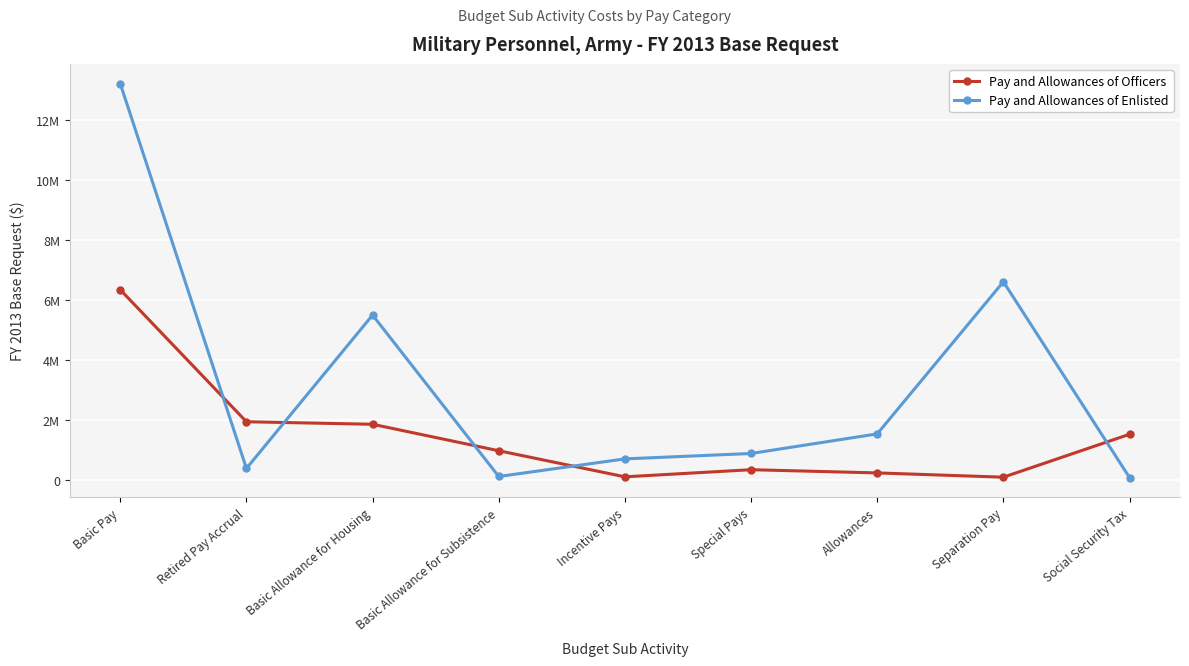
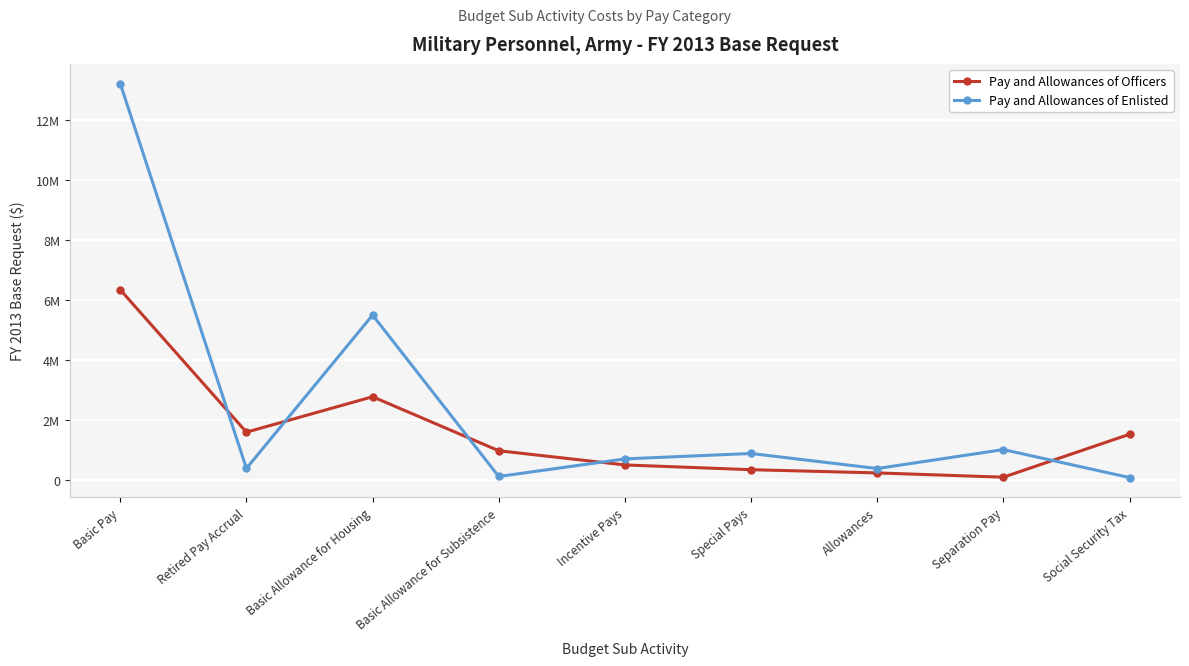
  {
    "Pay and Allowances of Officers": {
      "Basic Pay": 6300000,
-     "Retired Pay Accrual": 1900000,
-     "Basic Allowance for Housing": 1900000,
+     "Retired Pay Accrual": 1600000,
+     "Basic Allowance for Housing": 2800000,
      "Basic Allowance for Subsistence": 1000000,
-     "Incentive Pays": 100000,
+     "Incentive Pays": 500000,
      "Special Pays": 300000,
      "Allowances": 200000,
      "Separation Pay": 100000,
      "Social Security Tax": 1500000
    },
    "Pay and Allowances of Enlisted": {
      "Basic Pay": 13200000,
      "Retired Pay Accrual": 400000,
      "Basic Allowance for Housing": 5500000,
      "Basic Allowance for Subsistence": 100000,
      "Incentive Pays": 700000,
      "Special Pays": 900000,
-     "Allowances": 1500000,
-     "Separation Pay": 6600000,
+     "Allowances": 400000,
+     "Separation Pay": 1000000,
      "Social Security Tax": 100000
    }
  }
